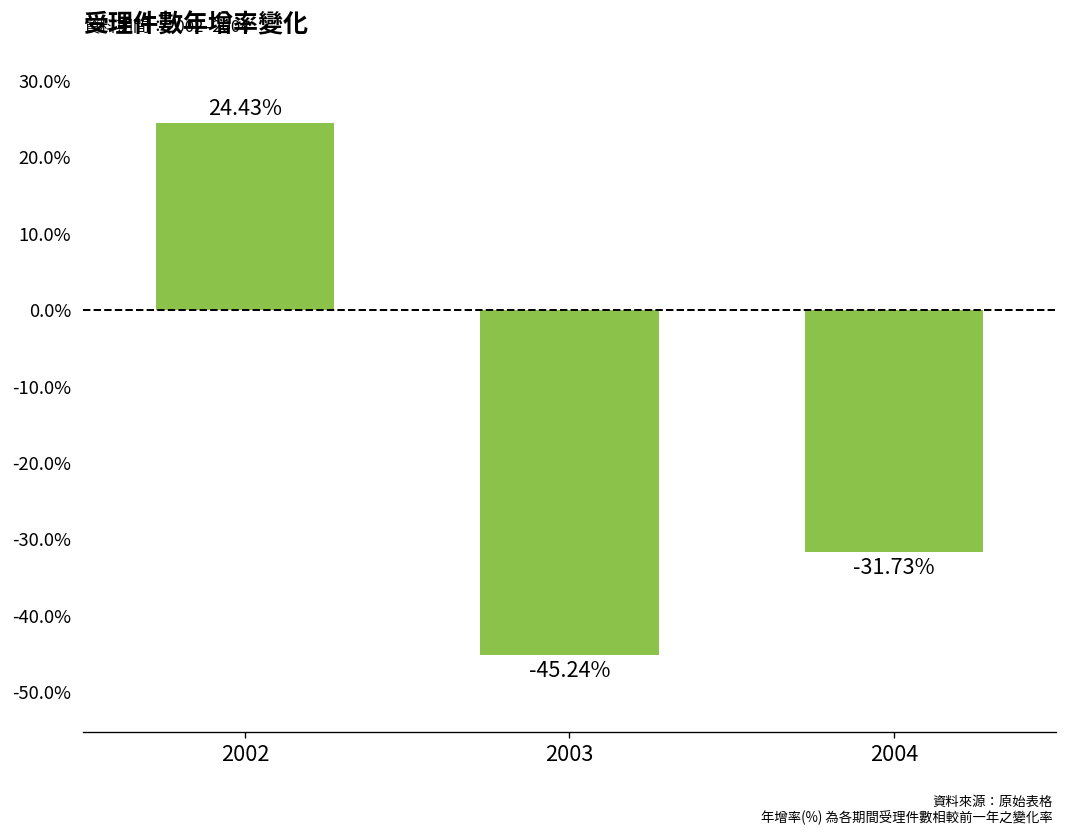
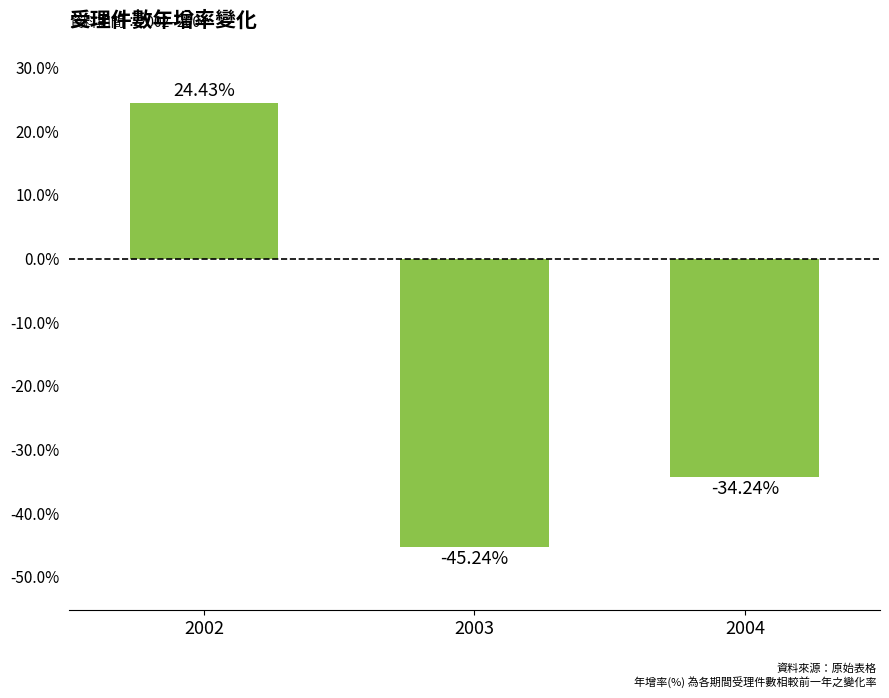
  {
    "2002": "24.43%",
    "2003": "-45.24%",
-   "2004": "-31.73%"
+   "2004": "-34.24%"
  }
